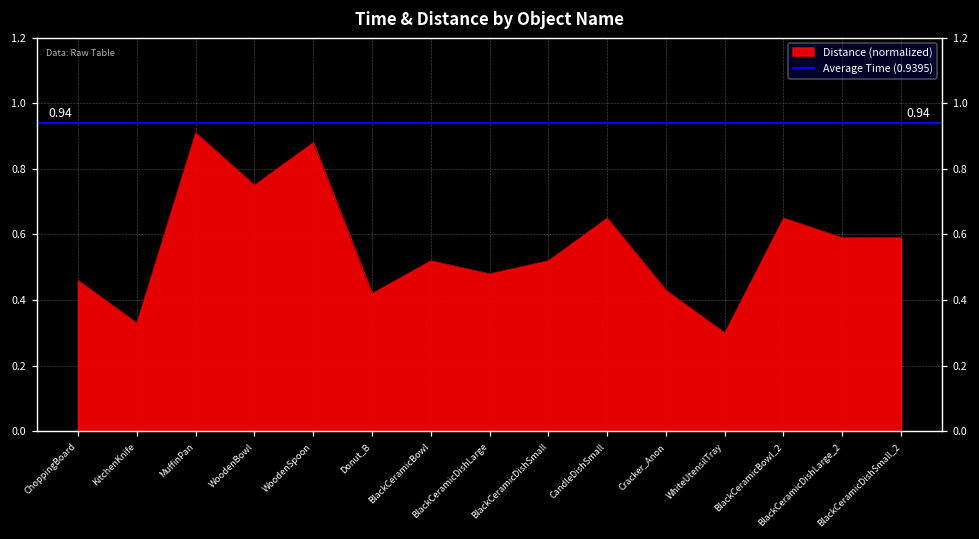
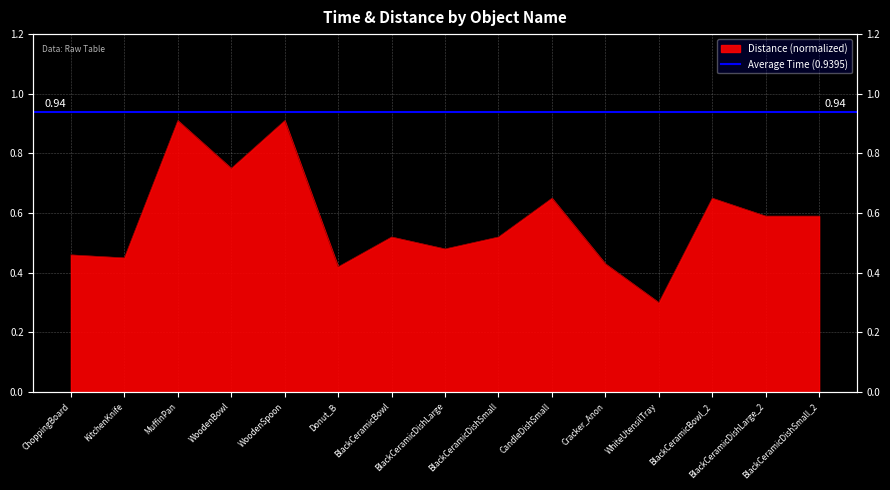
  {
    "ChoppingBoard": 0.46,
-   "KitchenKnife": 0.33,
+   "KitchenKnife": 0.45,
    "MuffinPan": 0.91,
    "WoodenBowl": 0.75,
-   "WoodenSpoon": 0.88,
+   "WoodenSpoon": 0.91,
    "Donut_B": 0.42,
    "BlackCeramicBowl": 0.52,
    "BlackCeramicDishLarge": 0.48,
    "BlackCeramicDishSmall": 0.52,
    "CandleDishSmall": 0.65,
    "Cracker_Anon": 0.43,
    "WhiteUtensilTray": 0.30,
    "BlackCeramicBowl_2": 0.65,
    "BlackCeramicDishLarge_2": 0.59,
    "BlackCeramicDishSmall_2": 0.59
  }
